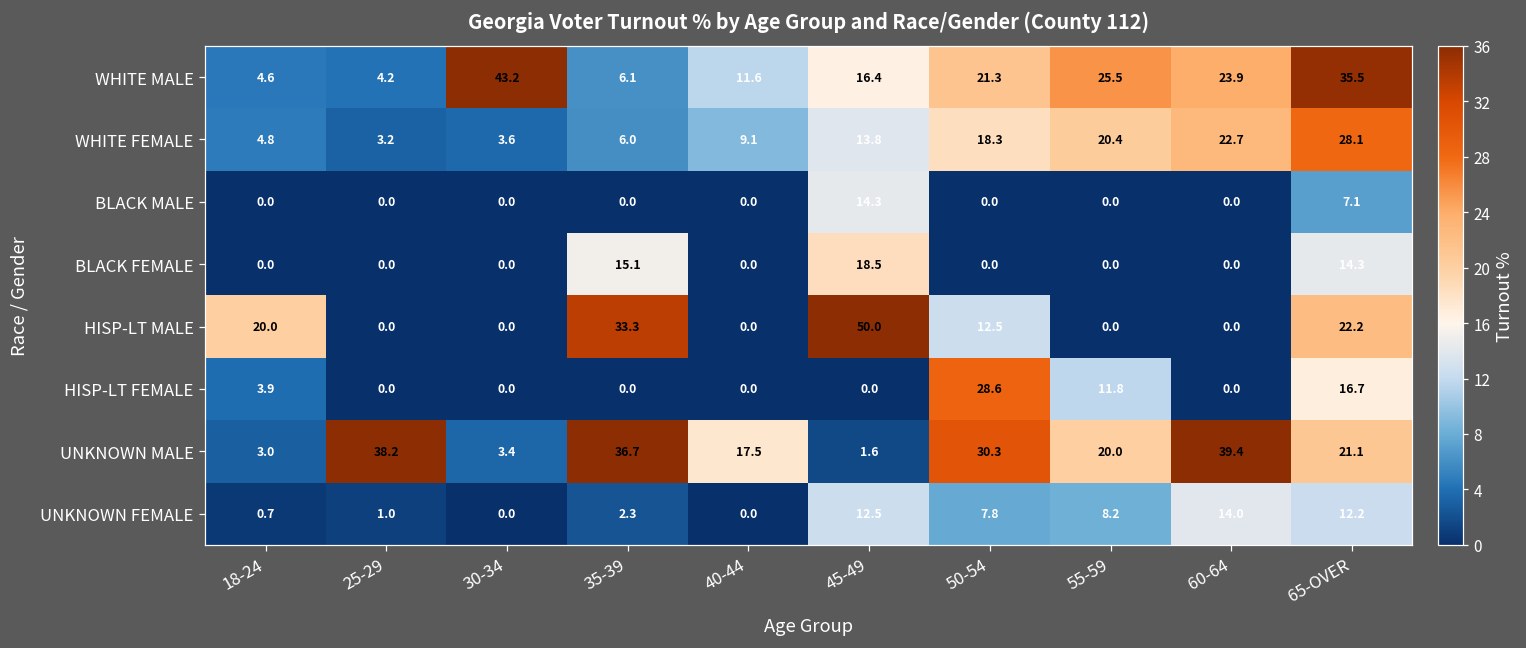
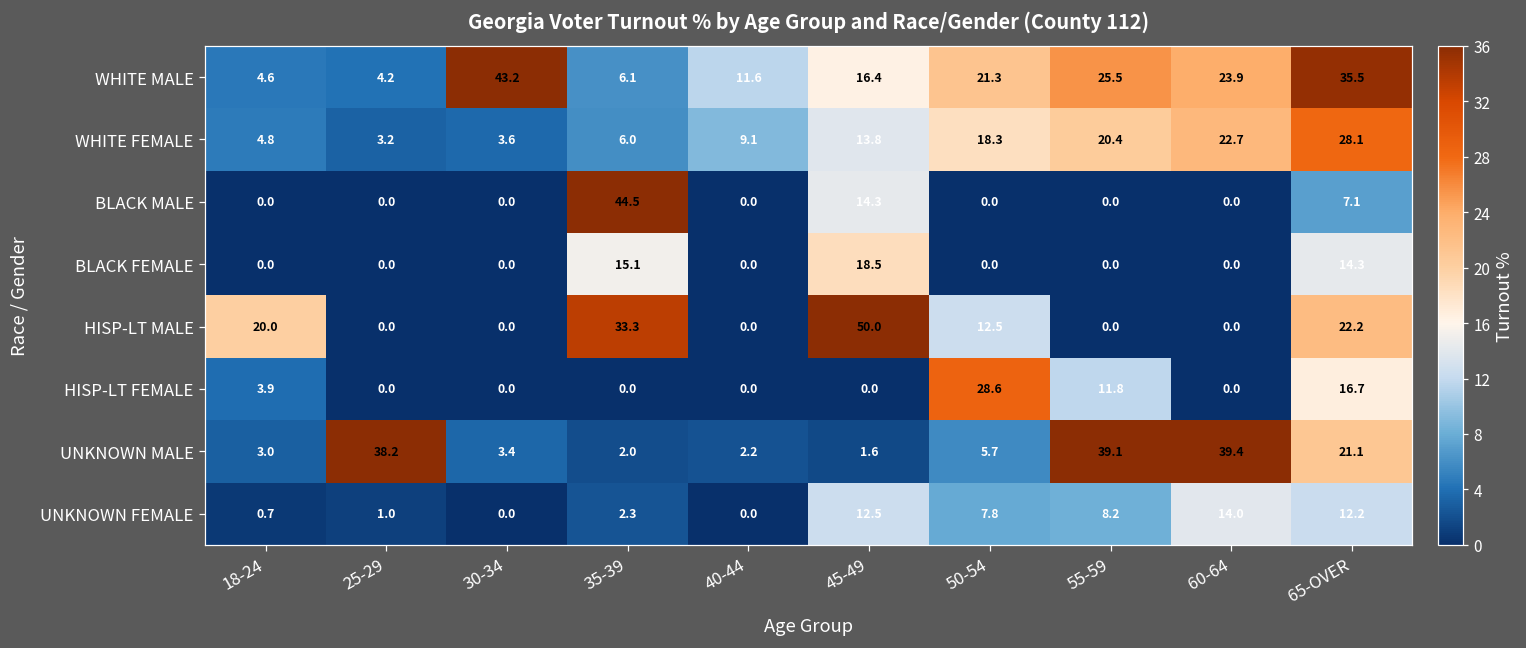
  {
    "WHITE MALE": {
      "18-24": 4.6,
      "25-29": 4.2,
      "30-34": 43.2,
      "35-39": 6.1,
      "40-44": 11.6,
      "45-49": 16.4,
      "50-54": 21.3,
      "55-59": 25.5,
      "60-64": 23.9,
      "65-OVER": 35.5
    },
    "WHITE FEMALE": {
      "18-24": 4.8,
      "25-29": 3.2,
      "30-34": 3.6,
      "35-39": 6.0,
      "40-44": 9.1,
      "50-54": 18.3,
      "55-59": 20.4,
      "60-64": 22.7,
      "65-OVER": 28.1
    },
    "BLACK MALE": {
      "18-24": 0.0,
      "25-29": 0.0,
      "30-34": 0.0,
-     "35-39": 0.0,
+     "35-39": 44.5,
      "40-44": 0.0,
      "50-54": 0.0,
      "55-59": 0.0,
      "60-64": 0.0,
      "65-OVER": 7.1
    },
    "BLACK FEMALE": {
      "18-24": 0.0,
      "25-29": 0.0,
      "30-34": 0.0,
      "35-39": 15.1,
      "40-44": 0.0,
      "45-49": 18.5,
      "50-54": 0.0,
      "55-59": 0.0,
      "60-64": 0.0
    },
    "HISP-LT MALE": {
      "18-24": 20.0,
      "25-29": 0.0,
      "30-34": 0.0,
      "35-39": 33.3,
      "40-44": 0.0,
      "45-49": 50.0,
      "50-54": 12.5,
      "55-59": 0.0,
      "60-64": 0.0,
      "65-OVER": 22.2
    },
    "HISP-LT FEMALE": {
      "18-24": 3.9,
      "25-29": 0.0,
      "30-34": 0.0,
      "35-39": 0.0,
      "40-44": 0.0,
      "45-49": 0.0,
      "50-54": 28.6,
      "55-59": 11.8,
      "60-64": 0.0,
      "65-OVER": 16.7
    },
    "UNKNOWN MALE": {
      "18-24": 3.0,
      "25-29": 38.2,
      "30-34": 3.4,
-     "35-39": 36.7,
-     "40-44": 17.5,
+     "35-39": 2.0,
+     "40-44": 2.2,
      "45-49": 1.6,
-     "50-54": 30.3,
-     "55-59": 20.0,
+     "50-54": 5.7,
+     "55-59": 39.1,
      "60-64": 39.4,
      "65-OVER": 21.1
    },
    "UNKNOWN FEMALE": {
      "18-24": 0.7,
      "25-29": 1.0,
      "30-34": 0.0,
      "35-39": 2.3,
      "40-44": 0.0,
      "45-49": 12.5,
      "50-54": 7.8,
      "55-59": 8.2,
      "65-OVER": 12.2
    }
  }
